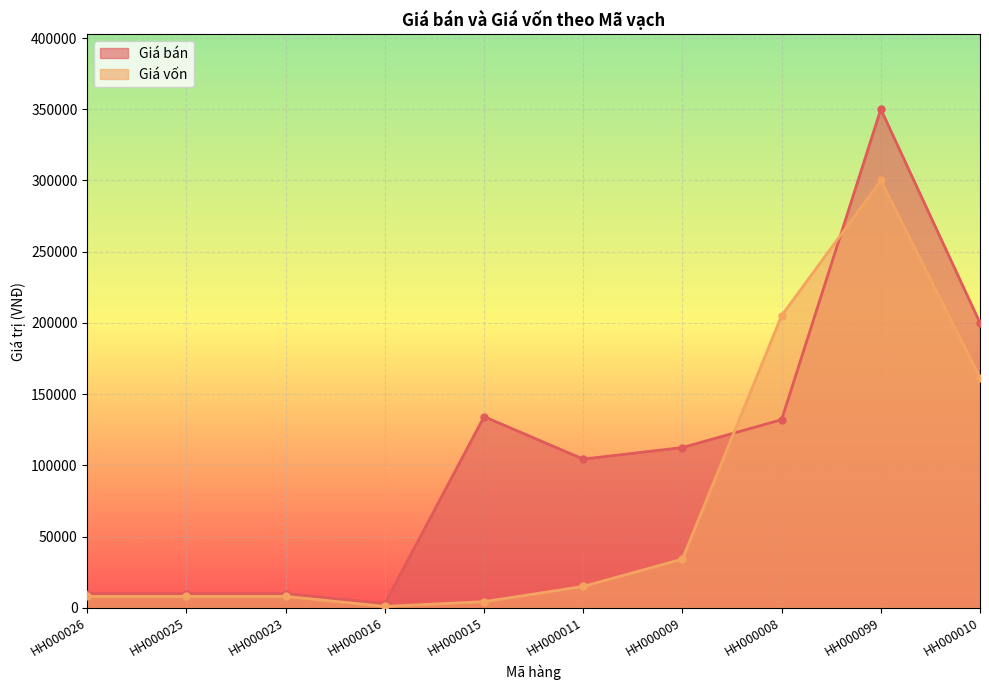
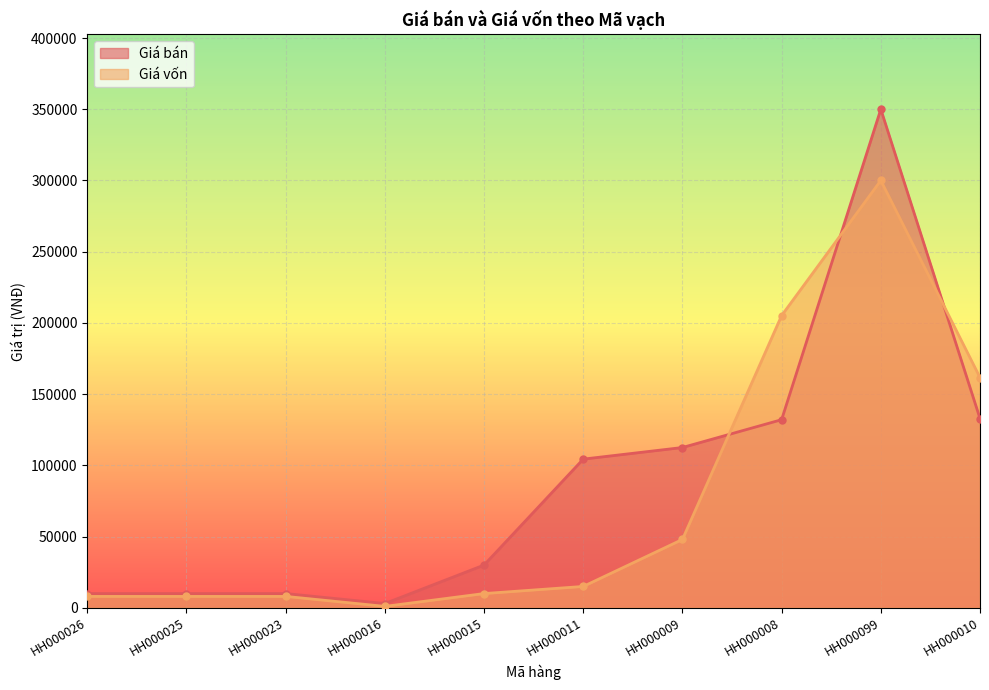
  {
    "Giá bán": {
      "HH000026": 10000,
      "HH000025": 10000,
      "HH000023": 10000,
      "HH000016": 3000,
-     "HH000015": 134000,
+     "HH000015": 30000,
      "HH000011": 104000,
      "HH000009": 113000,
      "HH000008": 132000,
      "HH000099": 350000,
-     "HH000010": 200000
+     "HH000010": 133000
    },
    "Giá vốn": {
      "HH000026": 8000,
      "HH000025": 8000,
      "HH000023": 8000,
      "HH000016": 1000,
-     "HH000015": 4000,
+     "HH000015": 10000,
      "HH000011": 15000,
-     "HH000009": 34000,
+     "HH000009": 48000,
      "HH000008": 205000,
      "HH000099": 300000,
      "HH000010": 162000
    }
  }
